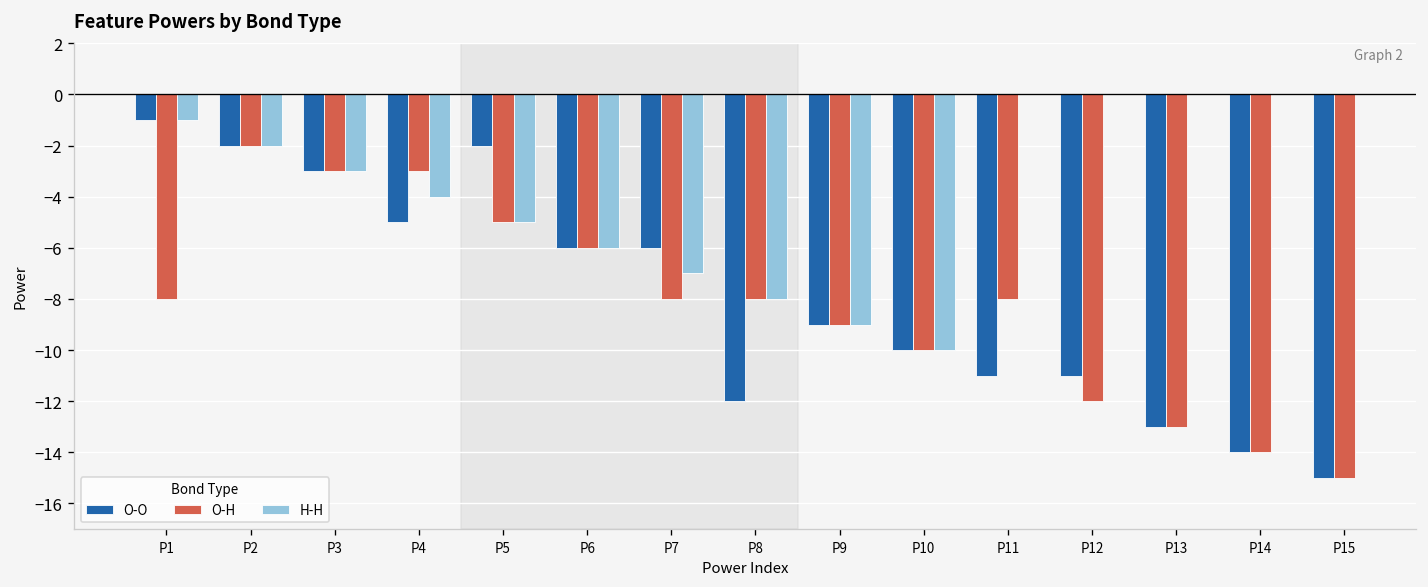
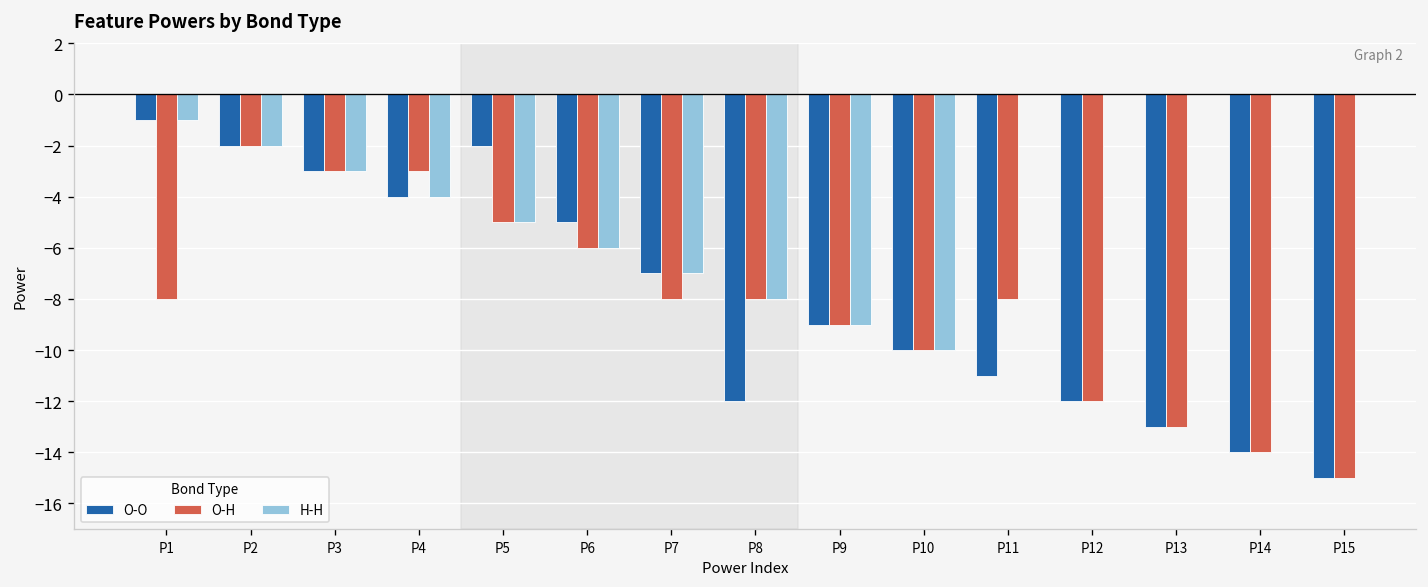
  {
    "O-O": {
      "P1": -1,
      "P2": -2,
      "P3": -3,
-     "P4": -5,
+     "P4": -4,
      "P5": -2,
-     "P6": -6,
-     "P7": -6,
+     "P6": -5,
+     "P7": -7,
      "P8": -12,
      "P9": -9,
      "P10": -10,
      "P11": -11,
-     "P12": -11,
+     "P12": -12,
      "P13": -13,
      "P14": -14,
      "P15": -15
    },
    "O-H": {
      "P1": -8,
      "P2": -2,
      "P3": -3,
      "P4": -3,
      "P5": -5,
      "P6": -6,
      "P7": -8,
      "P8": -8,
      "P9": -9,
      "P10": -10,
      "P11": -8,
      "P12": -12,
      "P13": -13,
      "P14": -14,
      "P15": -15
    }
  }
